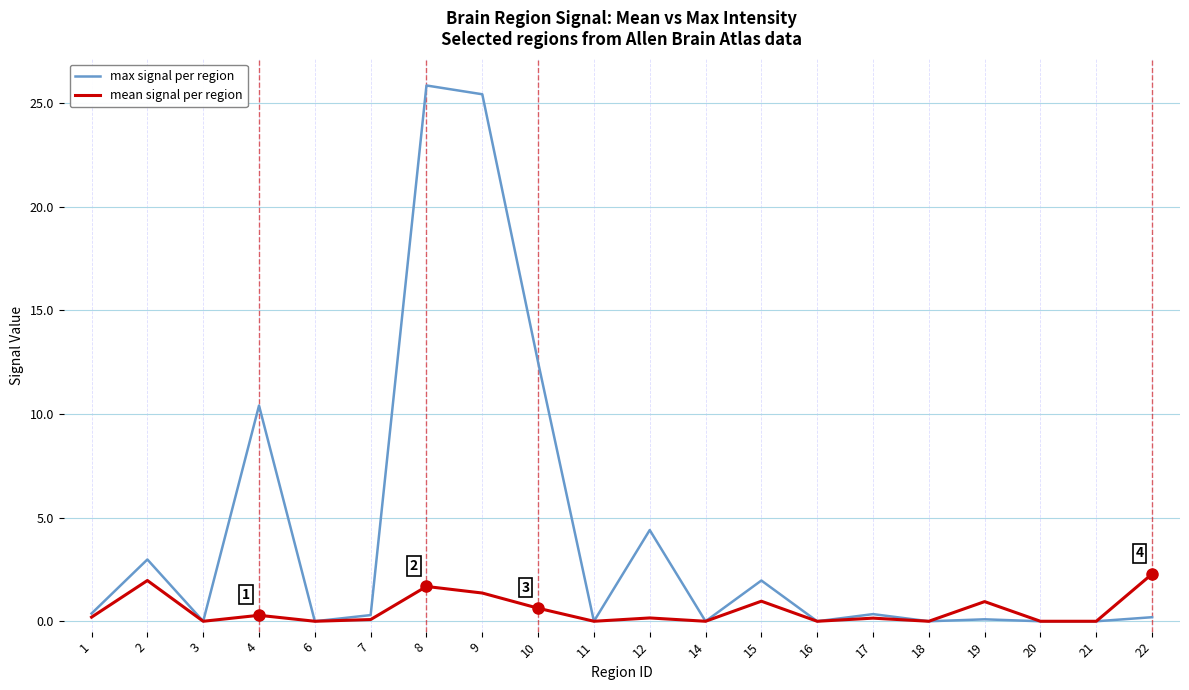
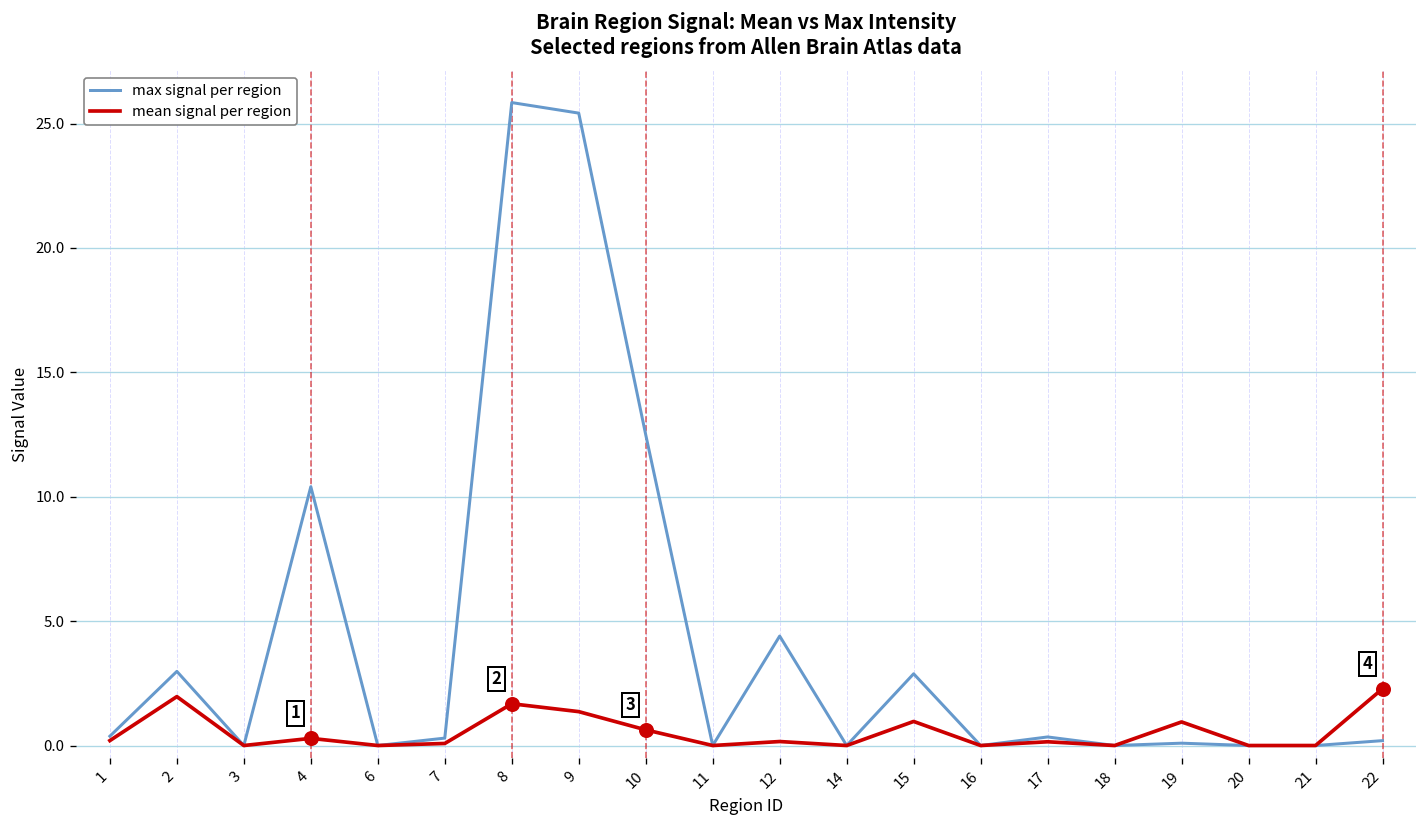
  {
    "max signal per region": {
      "1": 0.4,
      "2": 3.0,
      "4": 10.4,
      "7": 0.3,
      "8": 25.8,
      "9": 25.4,
      "10": 12.5,
      "12": 4.4,
-     "15": 2.0,
+     "15": 2.9,
      "17": 0.3,
      "19": 0.1,
      "22": 0.2
    }
  }
